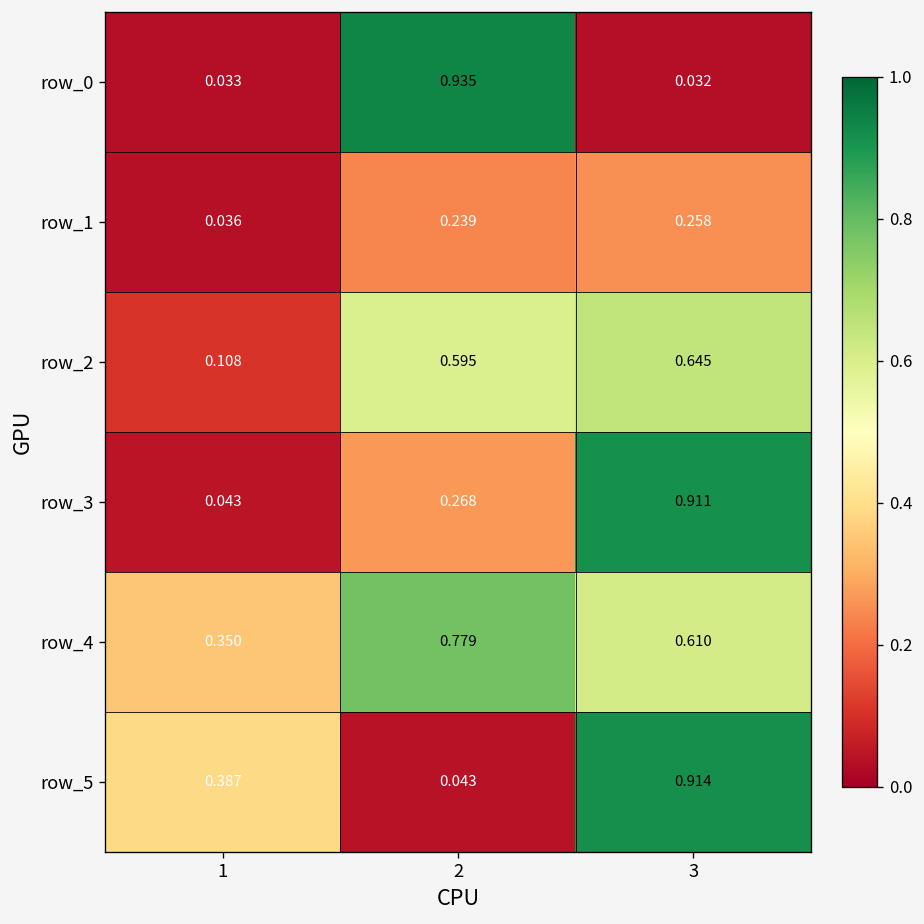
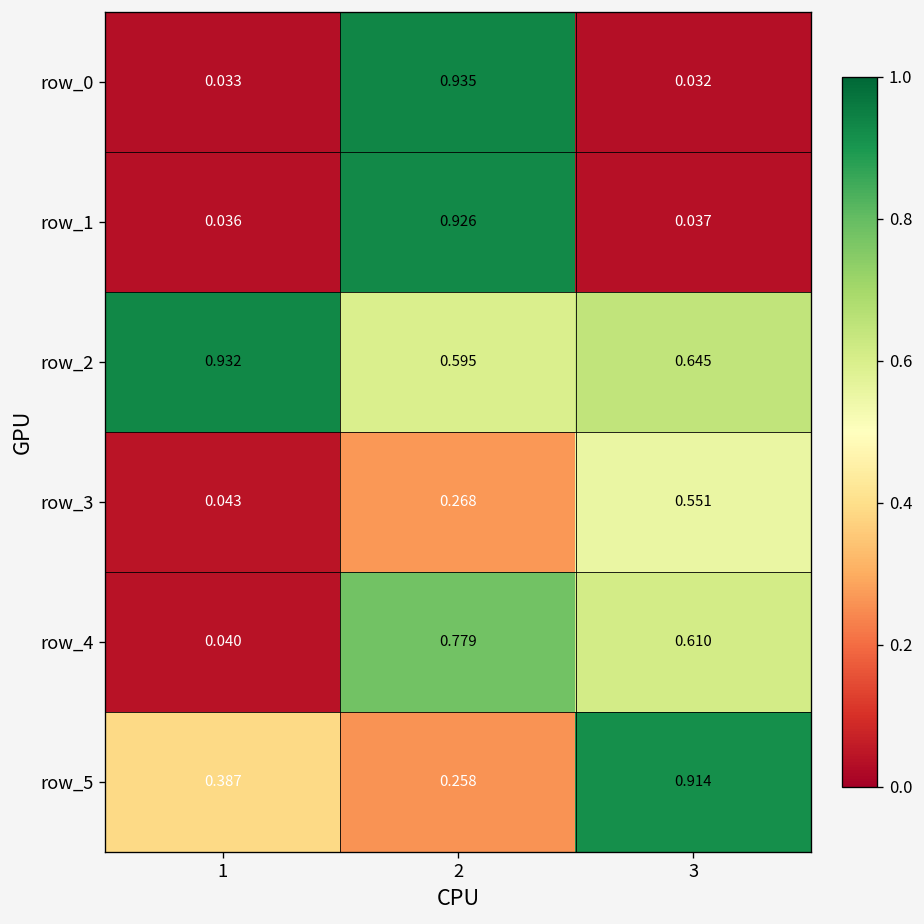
  {
    "row_0": {
      "1": 0.033,
      "2": 0.935,
      "3": 0.032
    },
    "row_1": {
      "1": 0.036,
-     "2": 0.239,
-     "3": 0.258
+     "2": 0.926,
+     "3": 0.037
    },
    "row_2": {
-     "1": 0.108,
+     "1": 0.932,
      "2": 0.595,
      "3": 0.645
    },
    "row_3": {
      "1": 0.043,
      "2": 0.268,
-     "3": 0.911
+     "3": 0.551
    },
    "row_4": {
-     "1": 0.350,
+     "1": 0.040,
      "2": 0.779,
      "3": 0.610
    },
    "row_5": {
      "1": 0.387,
-     "2": 0.043,
+     "2": 0.258,
      "3": 0.914
    }
  }
